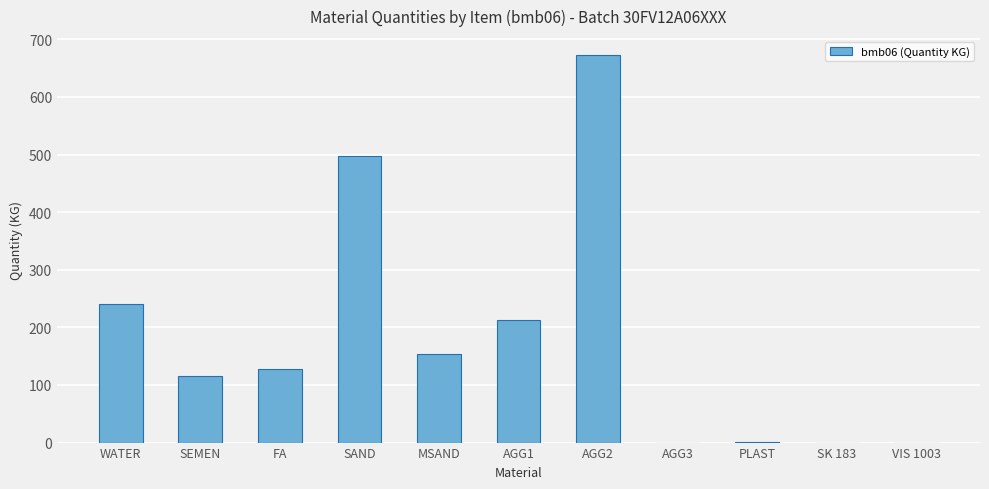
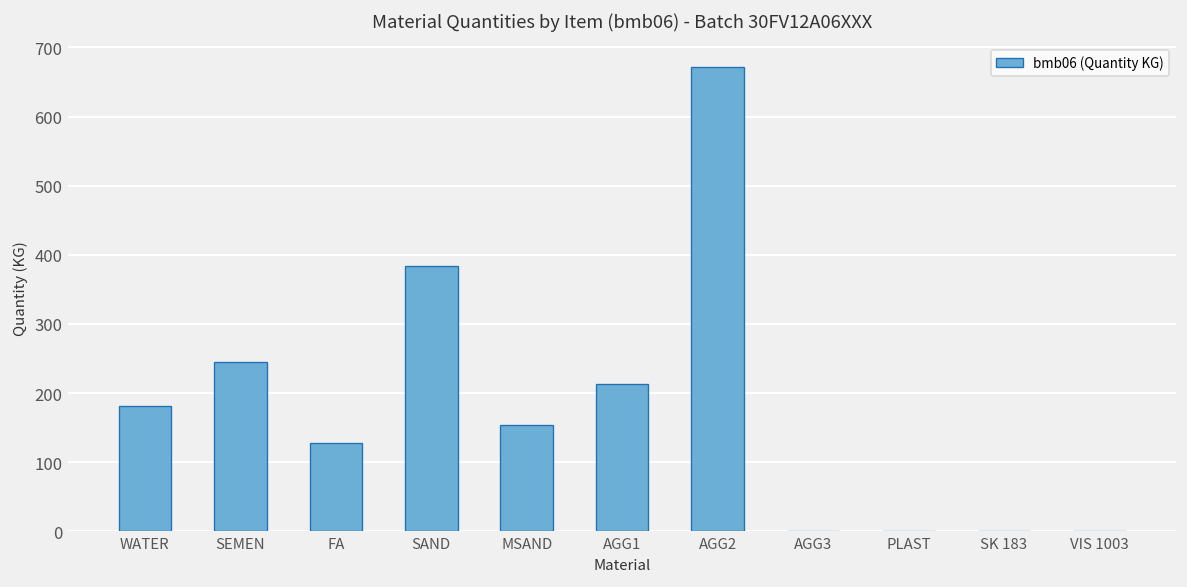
  {
-   "WATER": 240,
-   "SEMEN": 120,
+   "WATER": 180,
+   "SEMEN": 250,
    "FA": 130,
-   "SAND": 500,
+   "SAND": 380,
    "MSAND": 150,
    "AGG1": 210,
    "AGG2": 670,
    "AGG3": 0,
    "SK 183": 0,
    "VIS 1003": 0
  }
